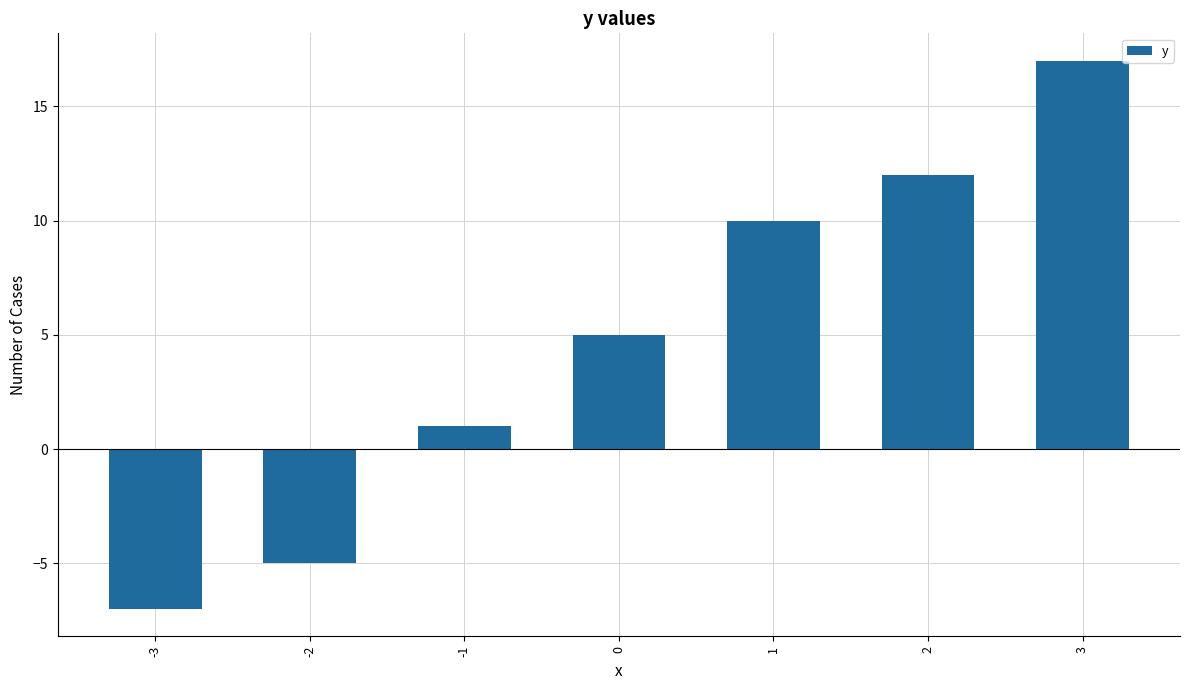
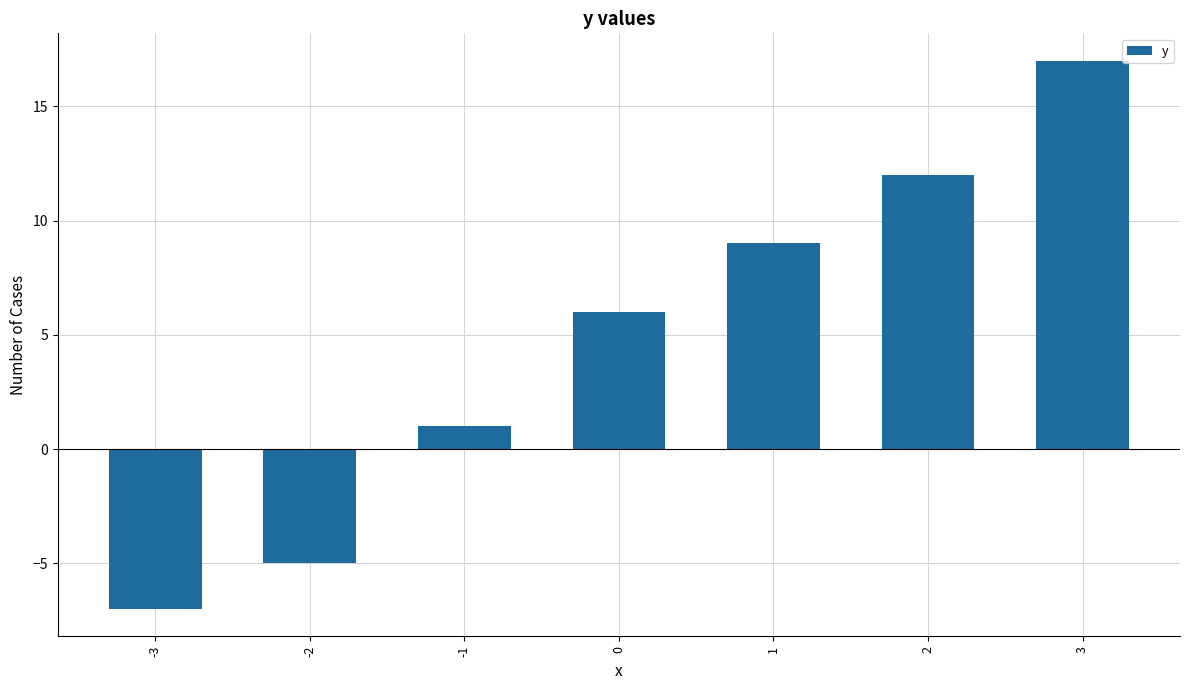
  {
    "-3": -7,
    "-2": -5,
    "-1": 1,
-   "0": 5,
-   "1": 10,
+   "0": 6,
+   "1": 9,
    "2": 12,
    "3": 17
  }
